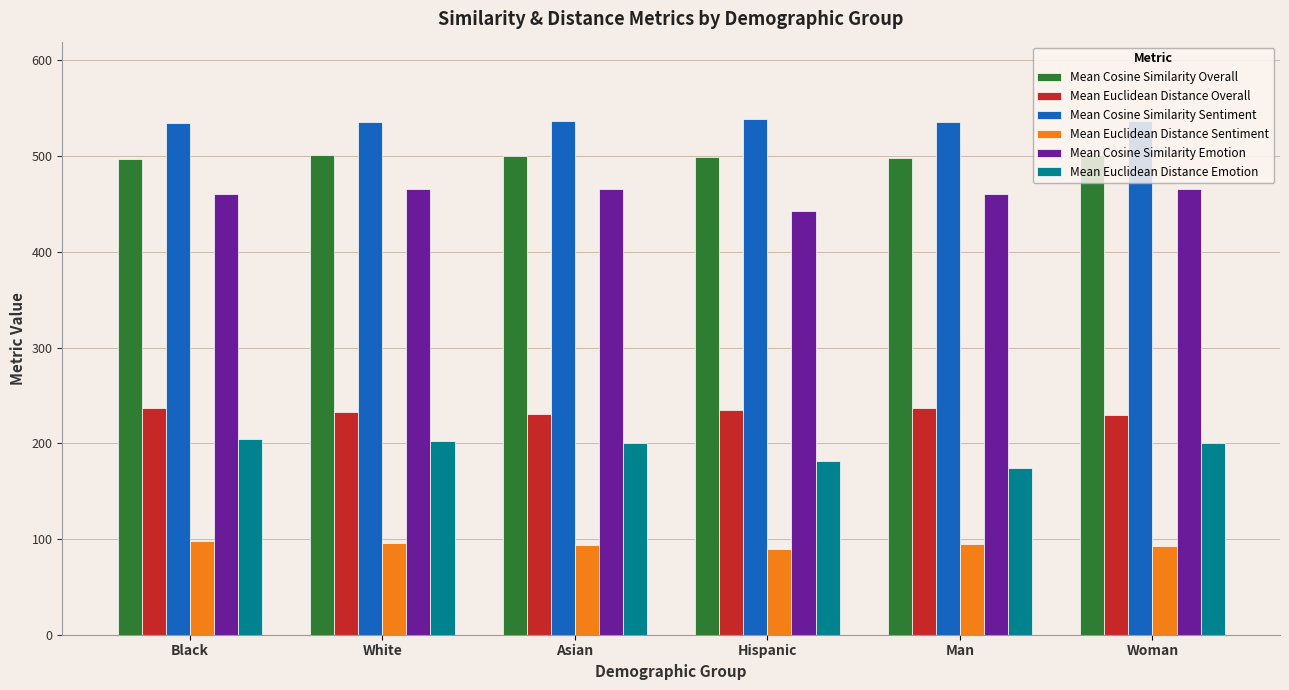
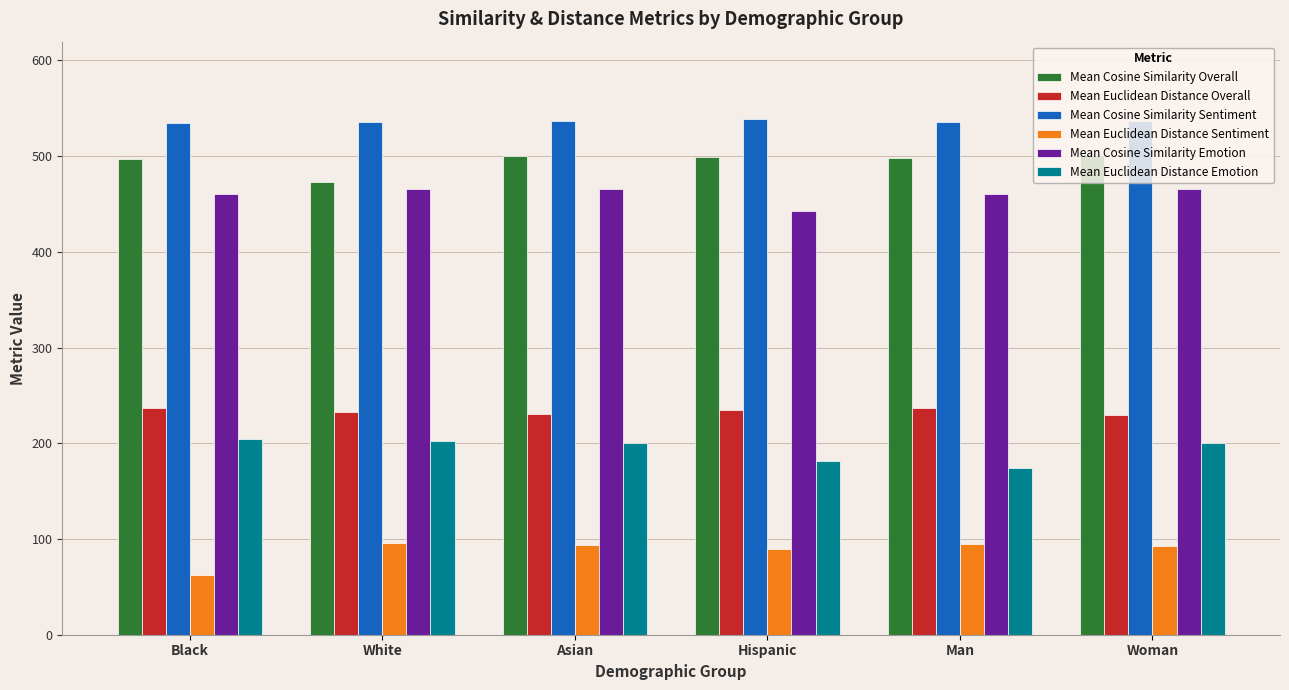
  {
    "Mean Cosine Similarity Overall": {
      "Black": 500,
-     "White": 500,
+     "White": 470,
      "Asian": 500,
      "Hispanic": 500,
      "Man": 500
    },
    "Mean Euclidean Distance Overall": {
      "Black": 240,
      "White": 230,
      "Asian": 230,
      "Hispanic": 230,
      "Man": 240,
      "Woman": 230
    },
    "Mean Cosine Similarity Sentiment": {
      "Black": 530,
      "White": 540,
      "Asian": 540,
      "Hispanic": 540,
      "Man": 540
    },
    "Mean Euclidean Distance Sentiment": {
-     "Black": 100,
+     "Black": 60,
      "White": 100,
      "Asian": 90,
      "Hispanic": 90,
      "Man": 100,
      "Woman": 90
    },
    "Mean Cosine Similarity Emotion": {
      "Black": 460,
      "White": 470,
      "Asian": 470,
      "Hispanic": 440,
      "Man": 460,
      "Woman": 470
    },
    "Mean Euclidean Distance Emotion": {
      "Black": 200,
      "White": 200,
      "Asian": 200,
      "Hispanic": 180,
      "Man": 170,
      "Woman": 200
    }
  }
